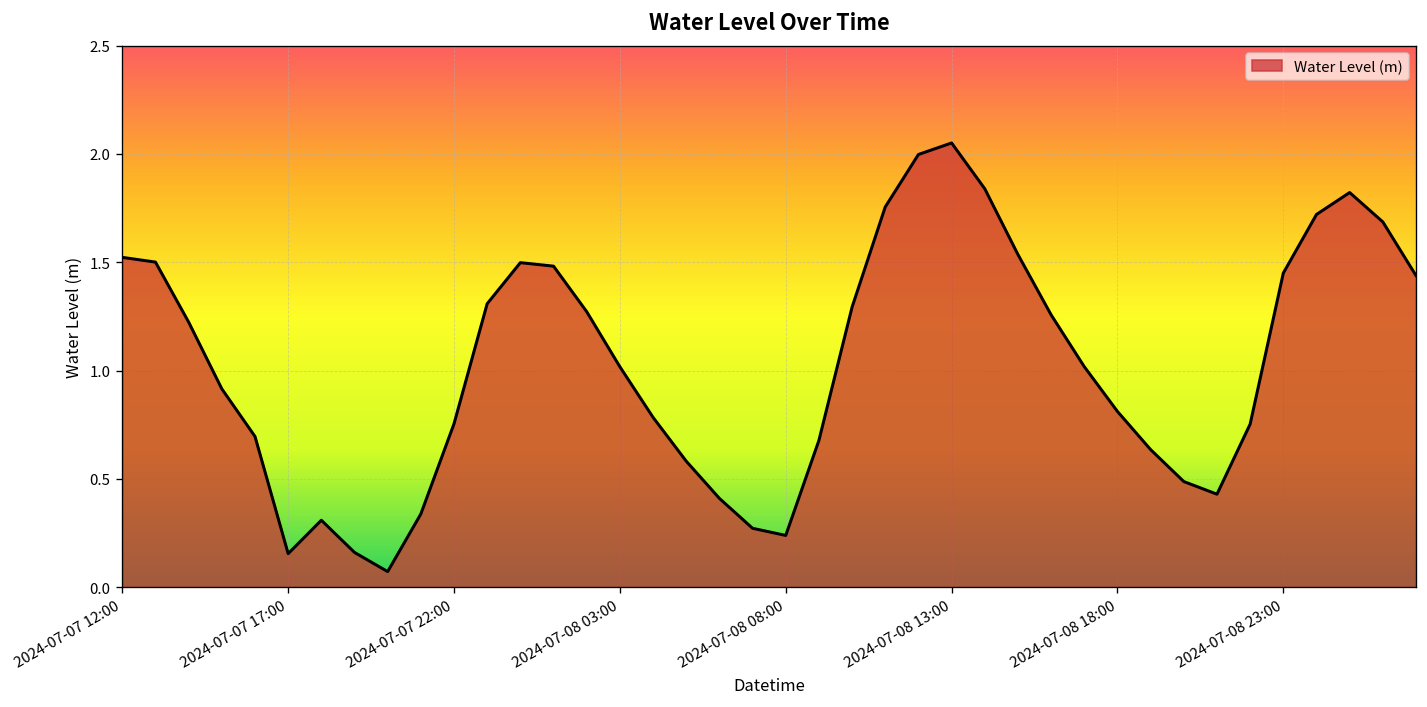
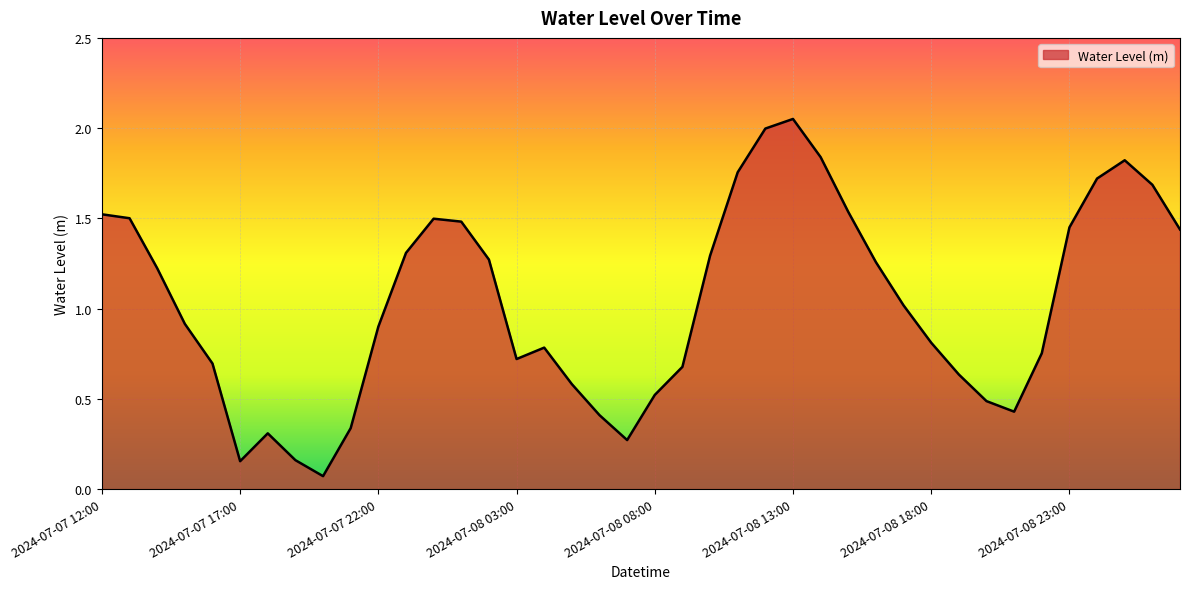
  {
    "2024-07-07 12:00": 1.52,
    "2024-07-07 17:00": 0.15,
-   "2024-07-07 22:00": 0.75,
-   "2024-07-08 03:00": 1.02,
-   "2024-07-08 08:00": 0.24,
+   "2024-07-07 22:00": 0.90,
+   "2024-07-08 03:00": 0.72,
+   "2024-07-08 08:00": 0.52,
    "2024-07-08 13:00": 2.05,
    "2024-07-08 18:00": 0.81,
    "2024-07-08 23:00": 1.45
  }
